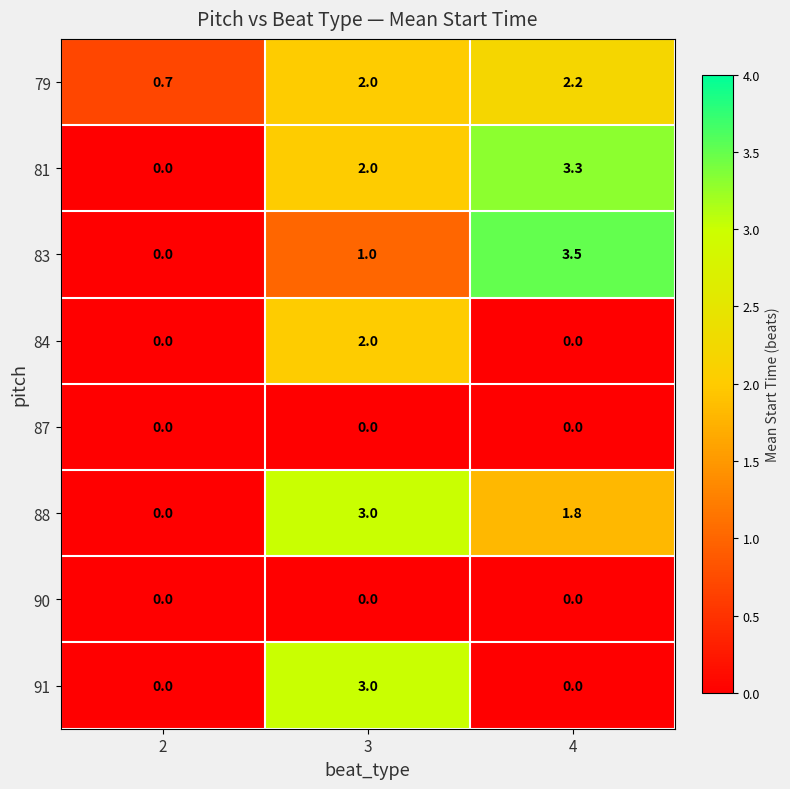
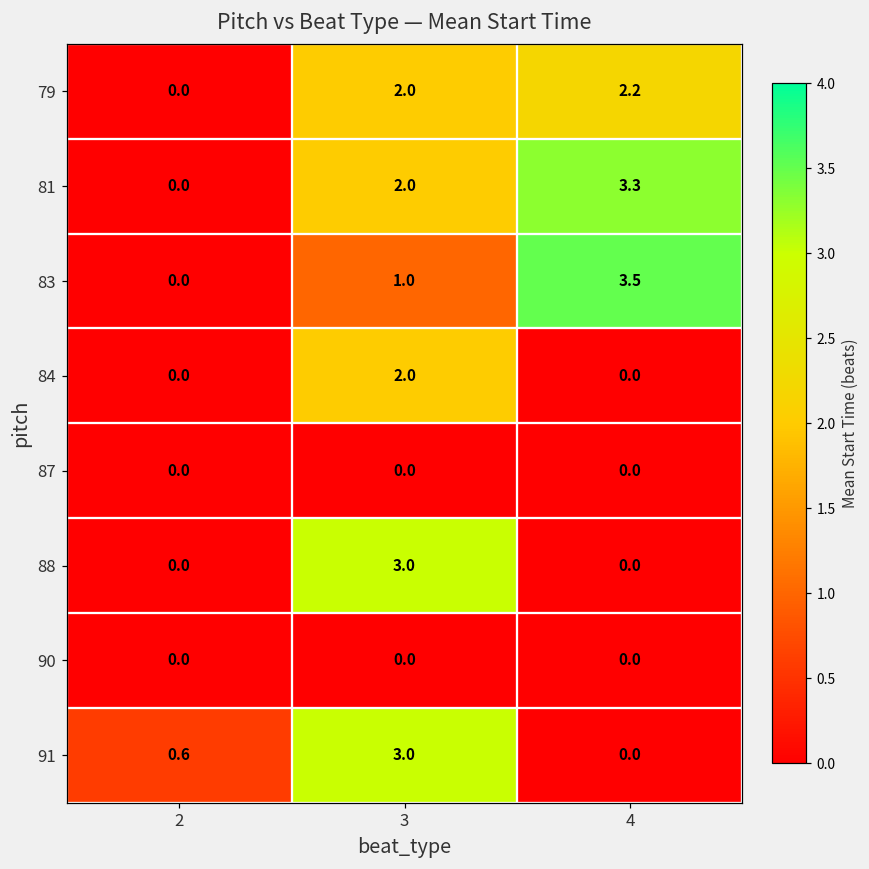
  {
    "79": {
-     "2": 0.7,
+     "2": 0.0,
      "3": 2.0,
      "4": 2.2
    },
    "81": {
      "2": 0.0,
      "3": 2.0,
      "4": 3.3
    },
    "83": {
      "2": 0.0,
      "3": 1.0,
      "4": 3.5
    },
    "84": {
      "2": 0.0,
      "3": 2.0,
      "4": 0.0
    },
    "87": {
      "2": 0.0,
      "3": 0.0,
      "4": 0.0
    },
    "88": {
      "2": 0.0,
      "3": 3.0,
-     "4": 1.8
+     "4": 0.0
    },
    "90": {
      "2": 0.0,
      "3": 0.0,
      "4": 0.0
    },
    "91": {
-     "2": 0.0,
+     "2": 0.6,
      "3": 3.0,
      "4": 0.0
    }
  }
